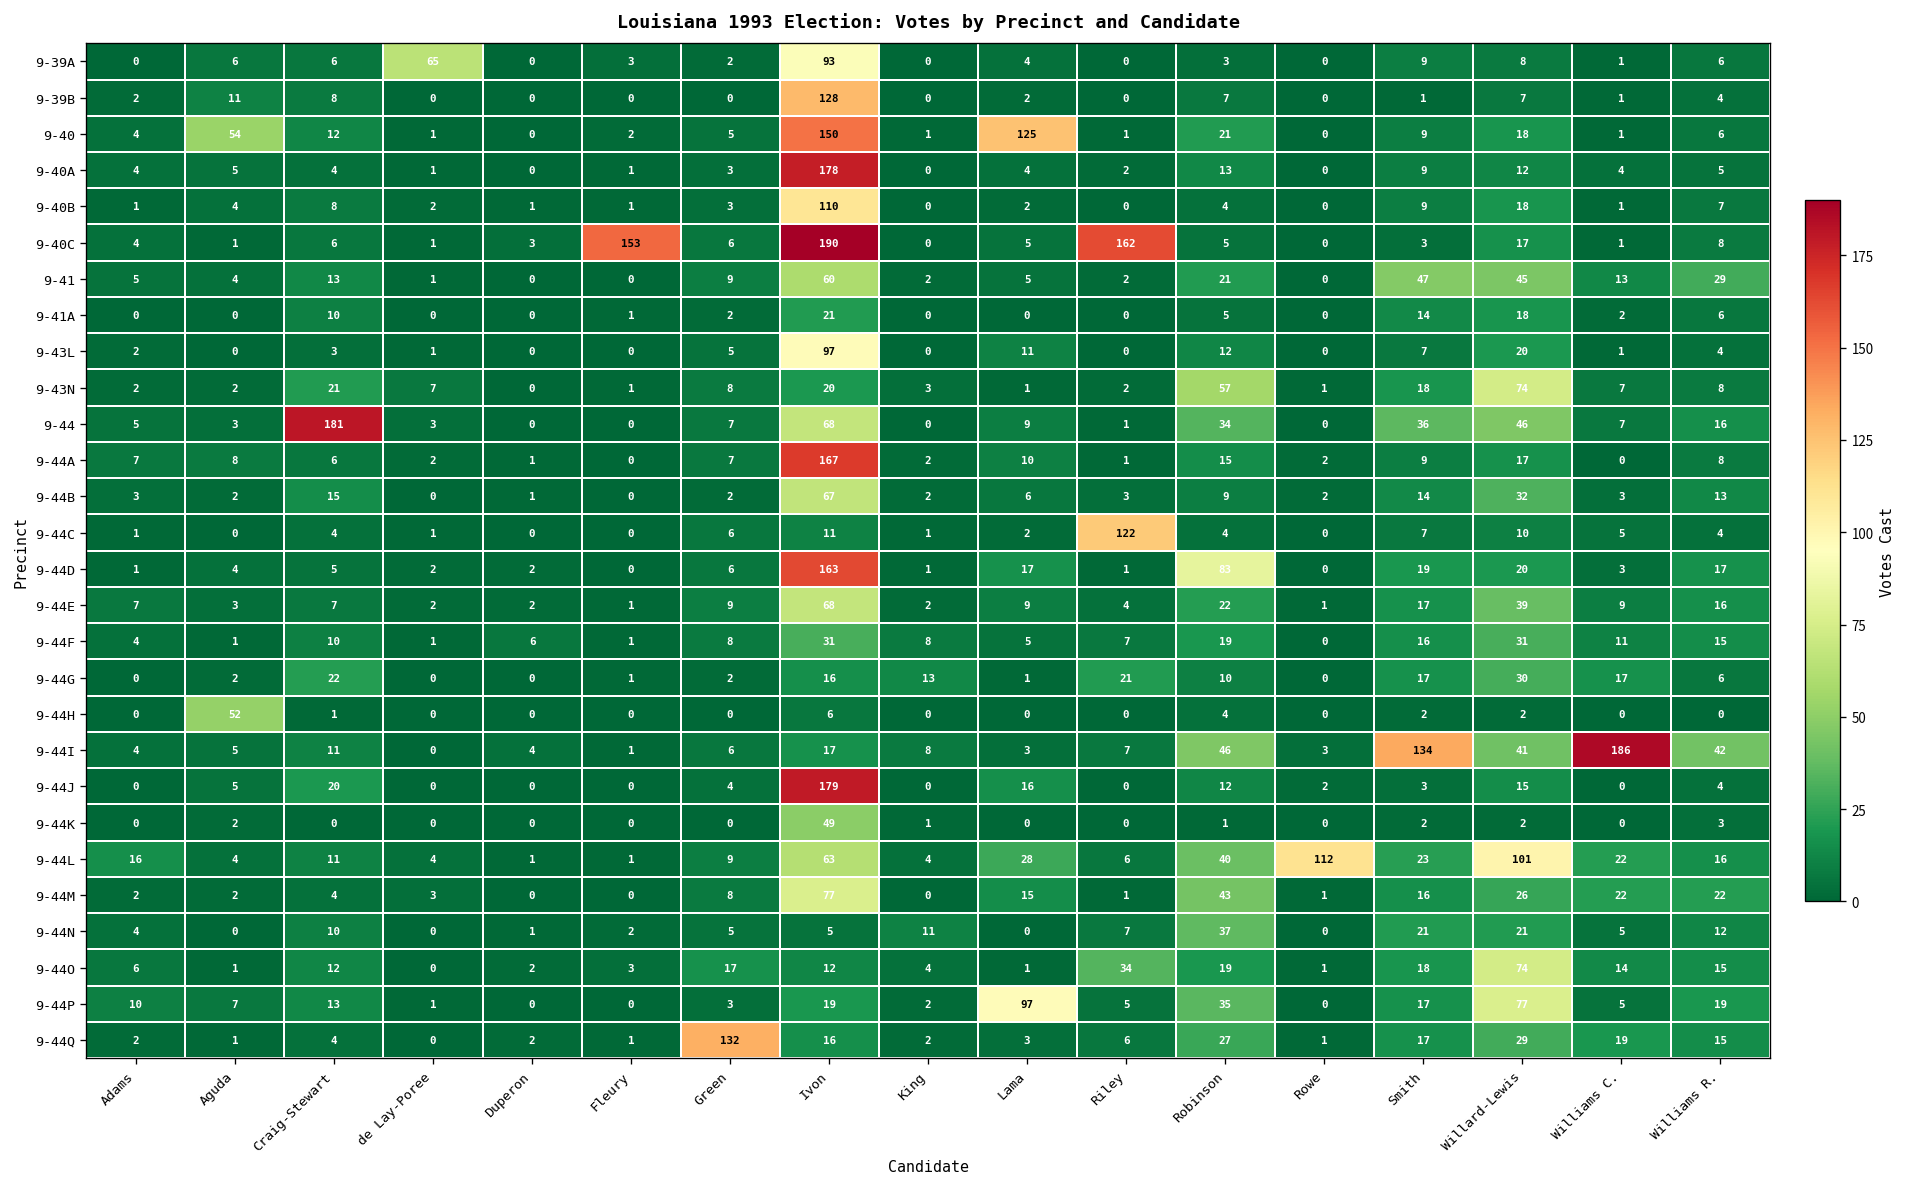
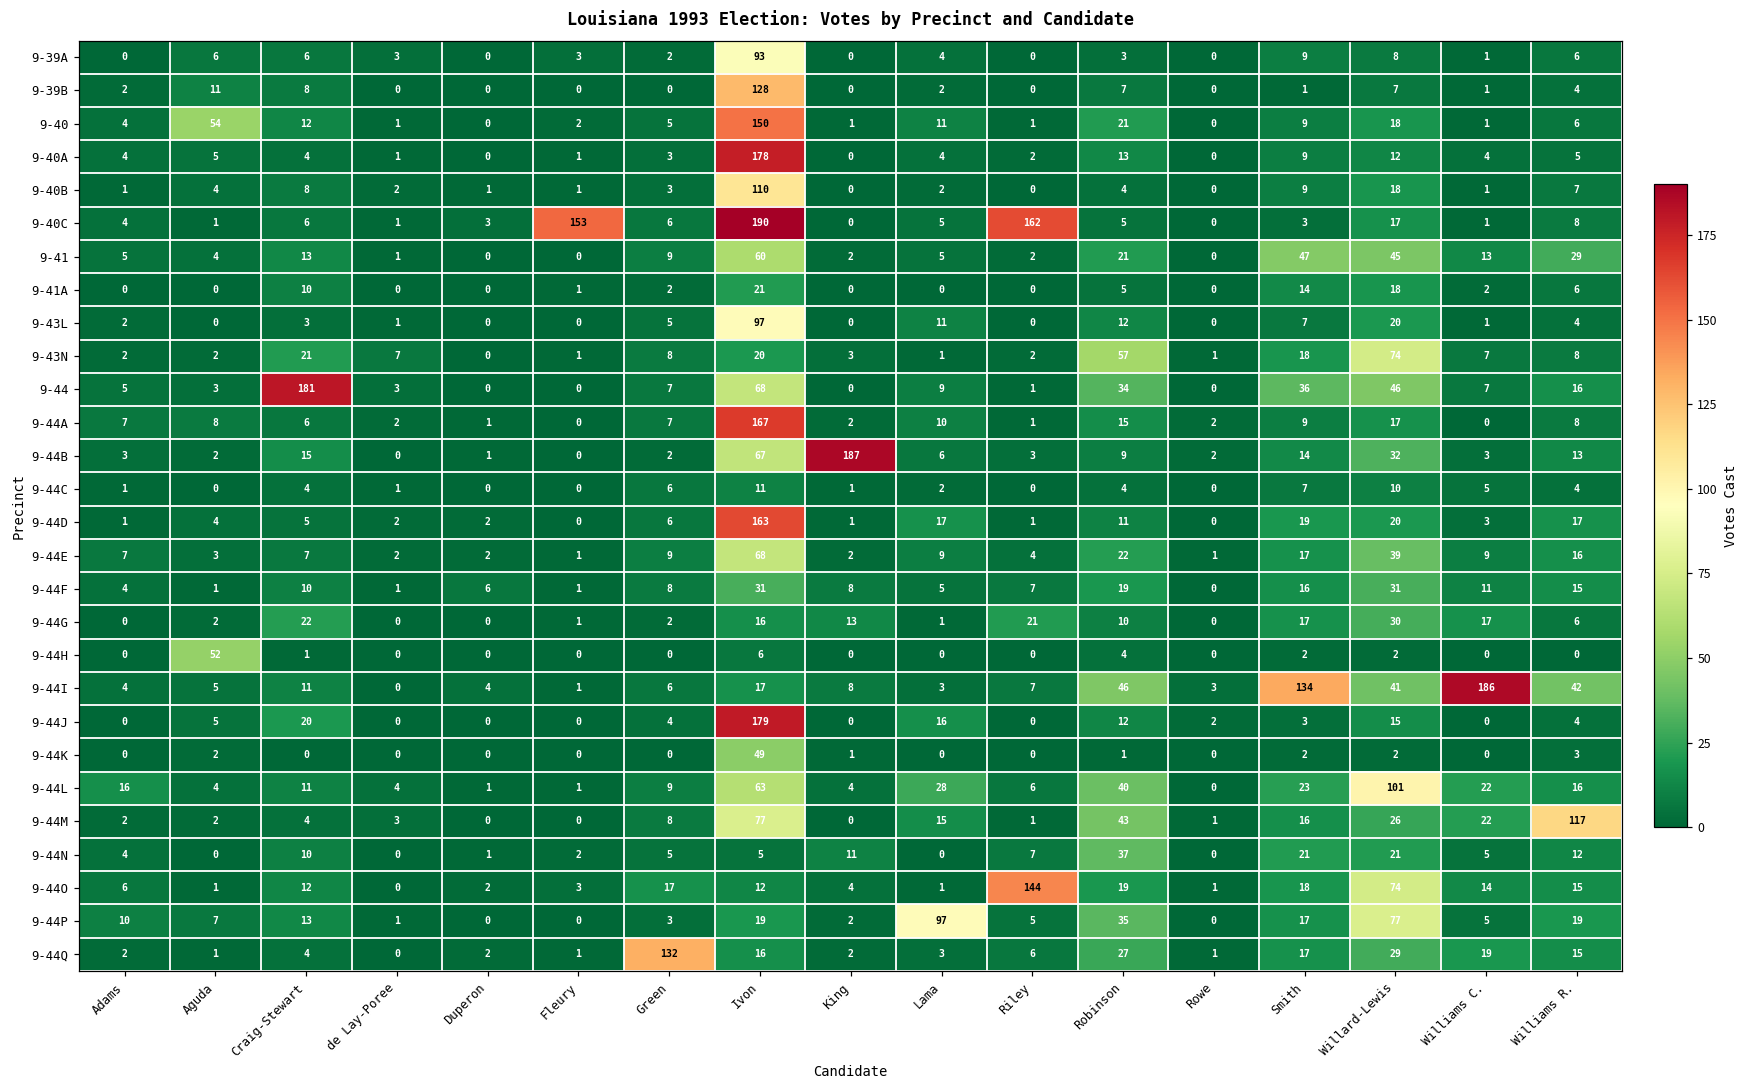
  {
    "9-39A": {
      "Adams": 0,
      "Aguda": 6,
      "Craig-Stewart": 6,
-     "de Lay-Poree": 65,
+     "de Lay-Poree": 3,
      "Duperon": 0,
      "Fleury": 3,
      "Green": 2,
      "Ivon": 93,
      "King": 0,
      "Lama": 4,
      "Riley": 0,
      "Robinson": 3,
      "Rowe": 0,
      "Smith": 9,
      "Willard-Lewis": 8,
      "Williams C.": 1,
      "Williams R.": 6
    },
    "9-40": {
      "Adams": 4,
      "Aguda": 54,
      "Craig-Stewart": 12,
      "de Lay-Poree": 1,
      "Duperon": 0,
      "Fleury": 2,
      "Green": 5,
      "Ivon": 150,
      "King": 1,
-     "Lama": 125,
+     "Lama": 11,
      "Riley": 1,
      "Robinson": 21,
      "Rowe": 0,
      "Smith": 9,
      "Willard-Lewis": 18,
      "Williams C.": 1,
      "Williams R.": 6
    },
    "9-44B": {
      "Adams": 3,
      "Aguda": 2,
      "Craig-Stewart": 15,
      "de Lay-Poree": 0,
      "Duperon": 1,
      "Fleury": 0,
      "Green": 2,
      "Ivon": 67,
-     "King": 2,
+     "King": 187,
      "Lama": 6,
      "Riley": 3,
      "Robinson": 9,
      "Rowe": 2,
      "Smith": 14,
      "Willard-Lewis": 32,
      "Williams C.": 3,
      "Williams R.": 13
    },
    "9-44C": {
      "Adams": 1,
      "Aguda": 0,
      "Craig-Stewart": 4,
      "de Lay-Poree": 1,
      "Duperon": 0,
      "Fleury": 0,
      "Green": 6,
      "Ivon": 11,
      "King": 1,
      "Lama": 2,
-     "Riley": 122,
+     "Riley": 0,
      "Robinson": 4,
      "Rowe": 0,
      "Smith": 7,
      "Willard-Lewis": 10,
      "Williams C.": 5,
      "Williams R.": 4
    },
    "9-44D": {
      "Adams": 1,
      "Aguda": 4,
      "Craig-Stewart": 5,
      "de Lay-Poree": 2,
      "Duperon": 2,
      "Fleury": 0,
      "Green": 6,
      "Ivon": 163,
      "King": 1,
      "Lama": 17,
      "Riley": 1,
-     "Robinson": 83,
+     "Robinson": 11,
      "Rowe": 0,
      "Smith": 19,
      "Willard-Lewis": 20,
      "Williams C.": 3,
      "Williams R.": 17
    },
    "9-44L": {
      "Adams": 16,
      "Aguda": 4,
      "Craig-Stewart": 11,
      "de Lay-Poree": 4,
      "Duperon": 1,
      "Fleury": 1,
      "Green": 9,
      "Ivon": 63,
      "King": 4,
      "Lama": 28,
      "Riley": 6,
      "Robinson": 40,
-     "Rowe": 112,
+     "Rowe": 0,
      "Smith": 23,
      "Willard-Lewis": 101,
      "Williams C.": 22,
      "Williams R.": 16
    },
    "9-44M": {
      "Adams": 2,
      "Aguda": 2,
      "Craig-Stewart": 4,
      "de Lay-Poree": 3,
      "Duperon": 0,
      "Fleury": 0,
      "Green": 8,
      "Ivon": 77,
      "King": 0,
      "Lama": 15,
      "Riley": 1,
      "Robinson": 43,
      "Rowe": 1,
      "Smith": 16,
      "Willard-Lewis": 26,
      "Williams C.": 22,
-     "Williams R.": 22
+     "Williams R.": 117
    },
    "9-44O": {
      "Adams": 6,
      "Aguda": 1,
      "Craig-Stewart": 12,
      "de Lay-Poree": 0,
      "Duperon": 2,
      "Fleury": 3,
      "Green": 17,
      "Ivon": 12,
      "King": 4,
      "Lama": 1,
-     "Riley": 34,
+     "Riley": 144,
      "Robinson": 19,
      "Rowe": 1,
      "Smith": 18,
      "Willard-Lewis": 74,
      "Williams C.": 14,
      "Williams R.": 15
    }
  }
